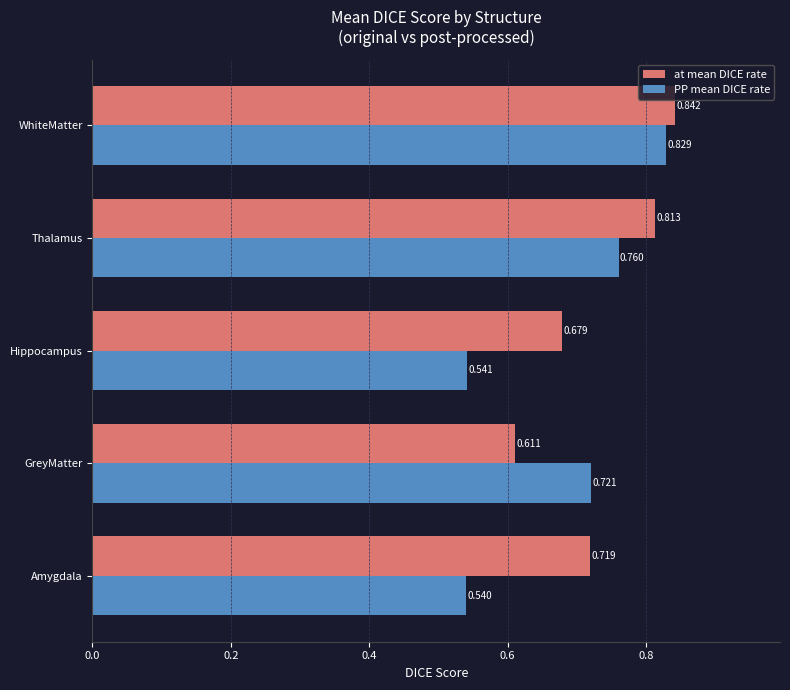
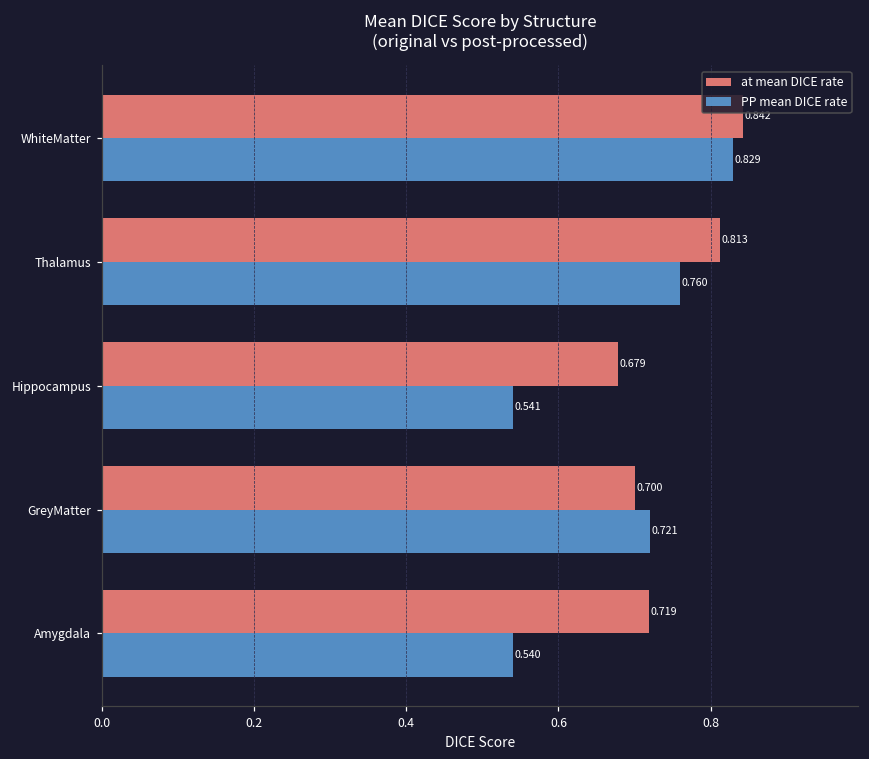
  {
    "at mean DICE rate": {
      "WhiteMatter": 0.842,
      "Thalamus": 0.813,
      "Hippocampus": 0.679,
-     "GreyMatter": 0.611,
+     "GreyMatter": 0.700,
      "Amygdala": 0.719
    }
  }
